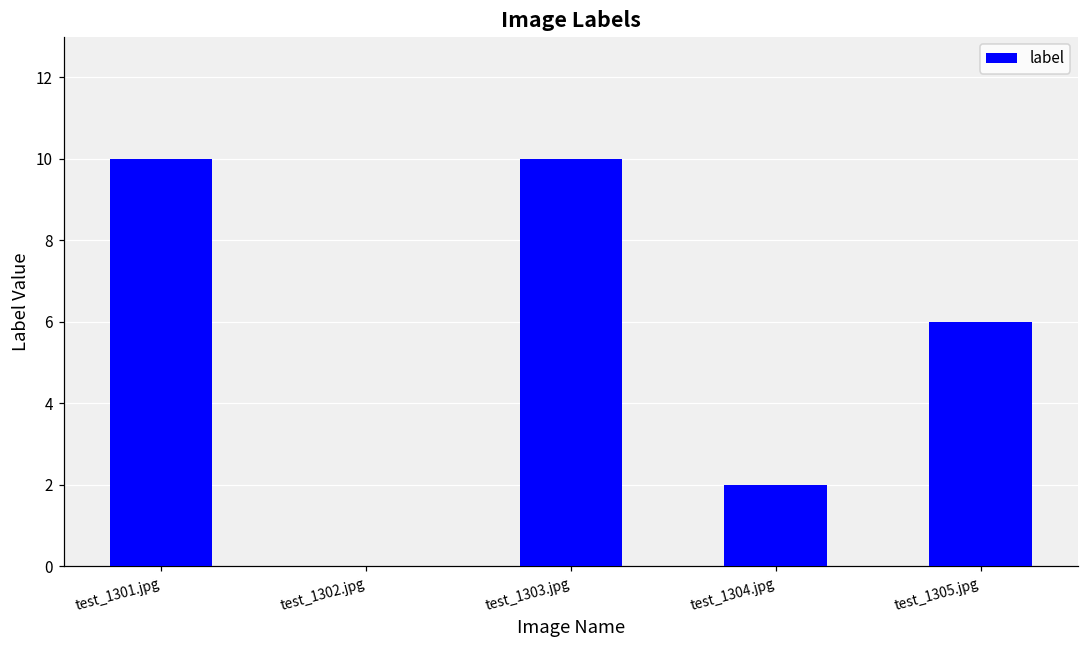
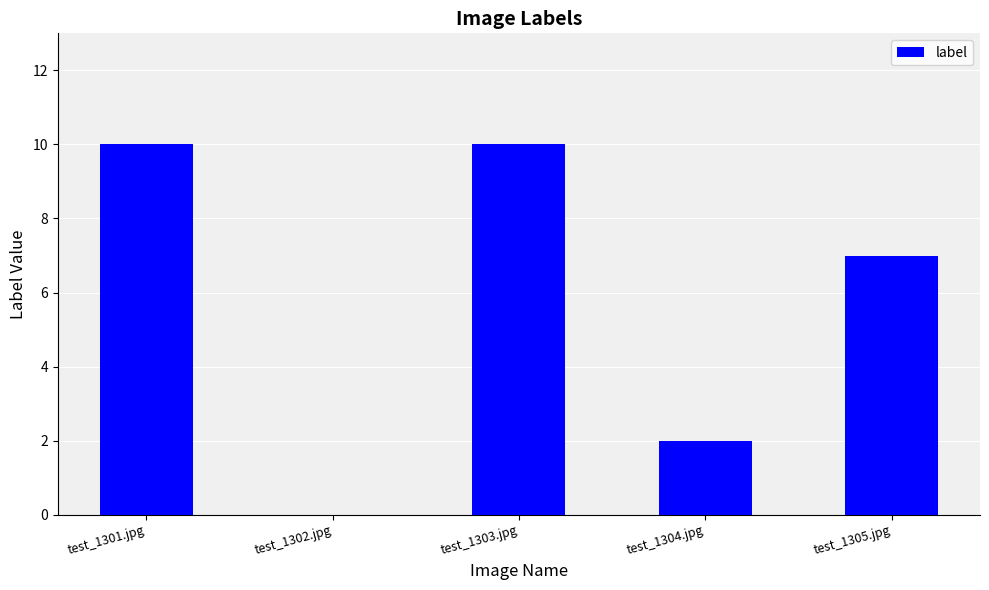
  {
    "test_1301.jpg": 10,
    "test_1302.jpg": 0,
    "test_1303.jpg": 10,
    "test_1304.jpg": 2,
-   "test_1305.jpg": 6
+   "test_1305.jpg": 7
  }
